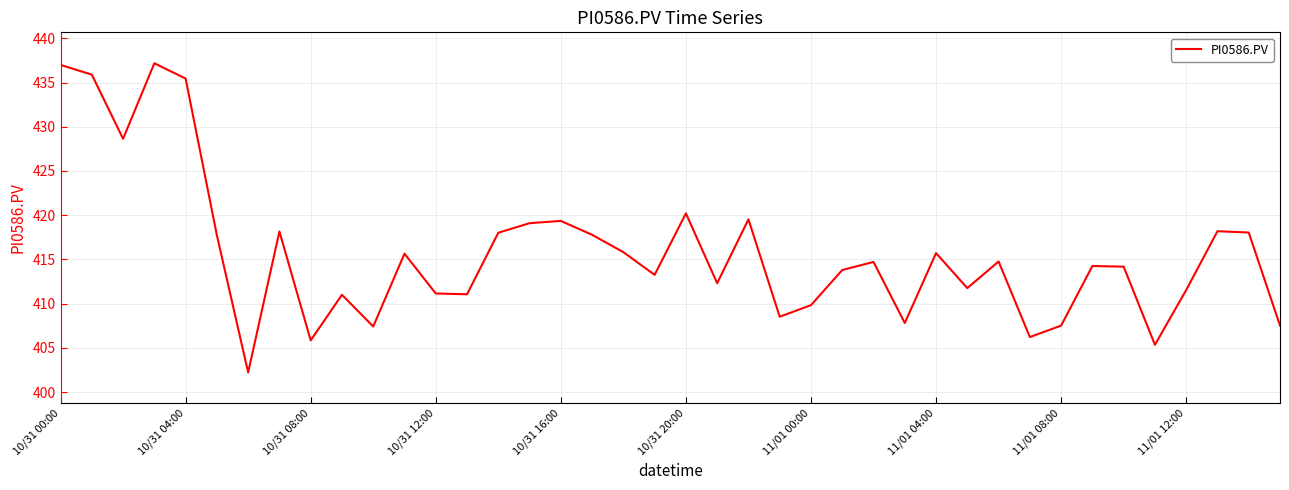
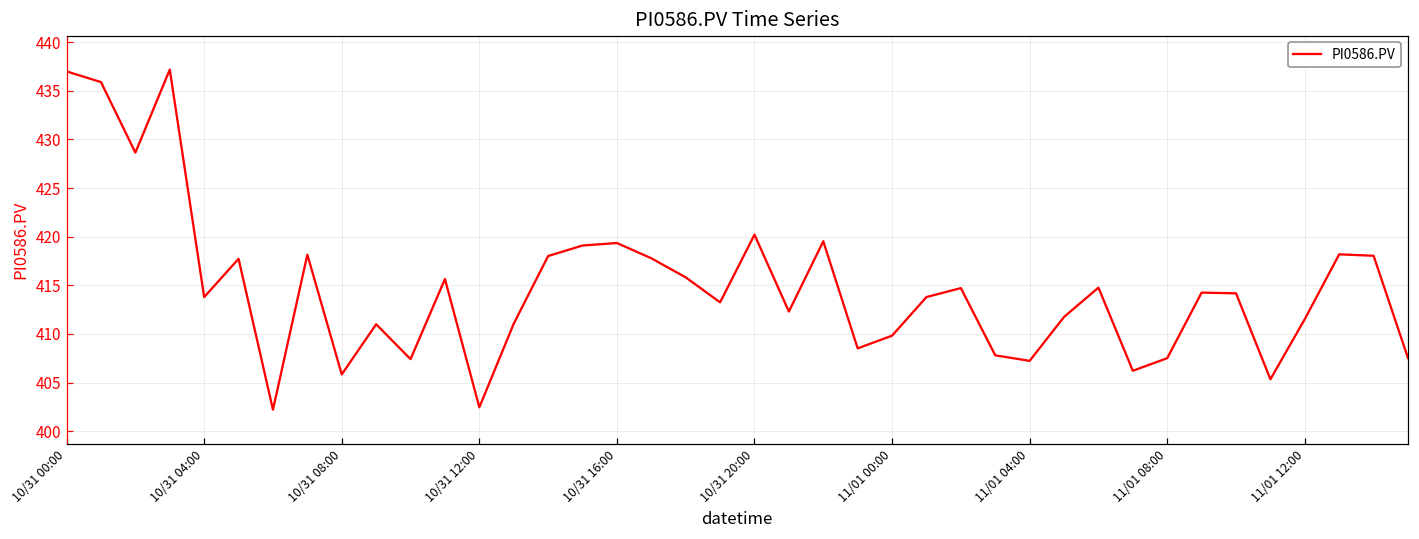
  {
    "10/31 00:00": 437,
-   "10/31 04:00": 435,
+   "10/31 04:00": 414,
    "10/31 08:00": 406,
-   "10/31 12:00": 411,
+   "10/31 12:00": 402,
    "10/31 16:00": 419,
    "10/31 20:00": 420,
    "11/01 00:00": 410,
-   "11/01 04:00": 416,
+   "11/01 04:00": 407,
    "11/01 08:00": 408,
    "11/01 12:00": 412
  }
